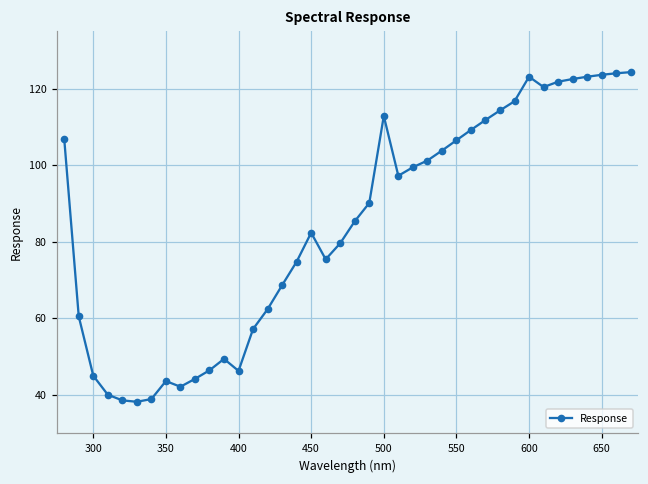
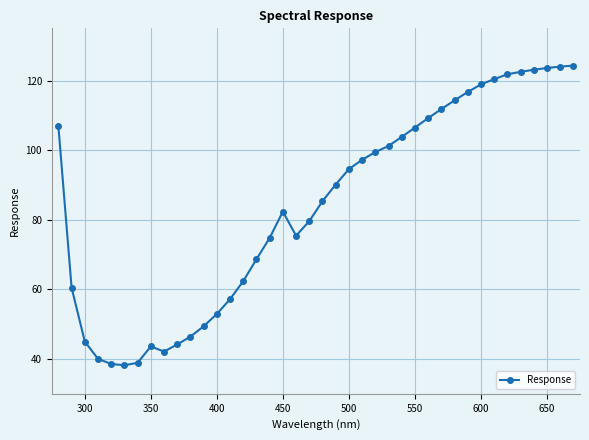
  {
    "300": 45,
    "350": 44,
-   "400": 46,
+   "400": 53,
    "450": 82,
-   "500": 113,
+   "500": 95,
    "550": 107,
-   "600": 123,
+   "600": 119,
    "650": 124
  }
